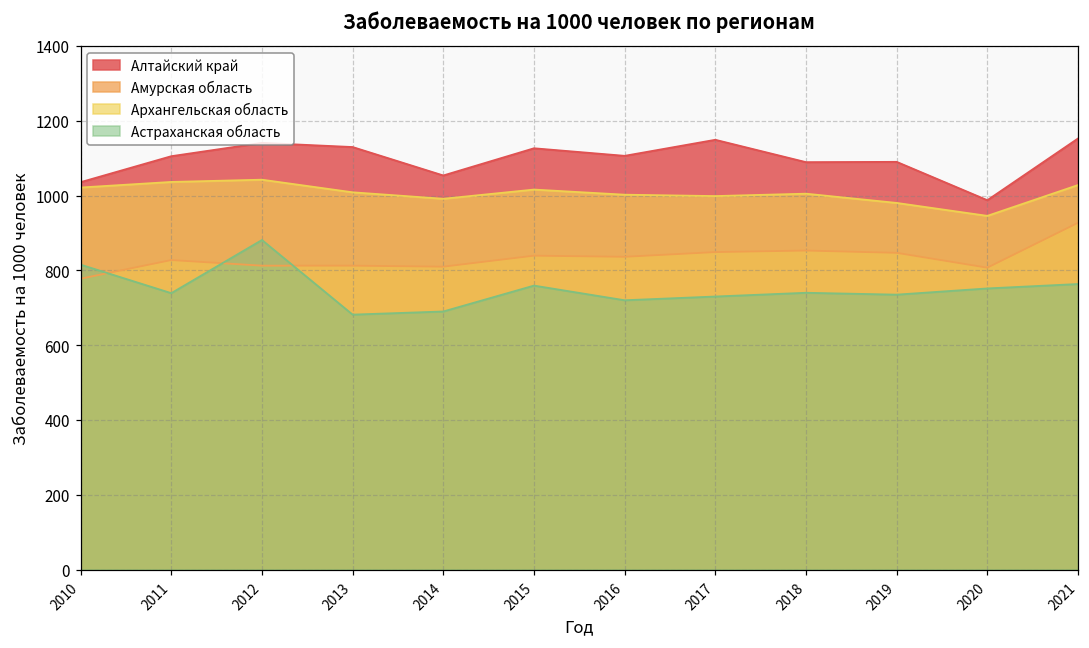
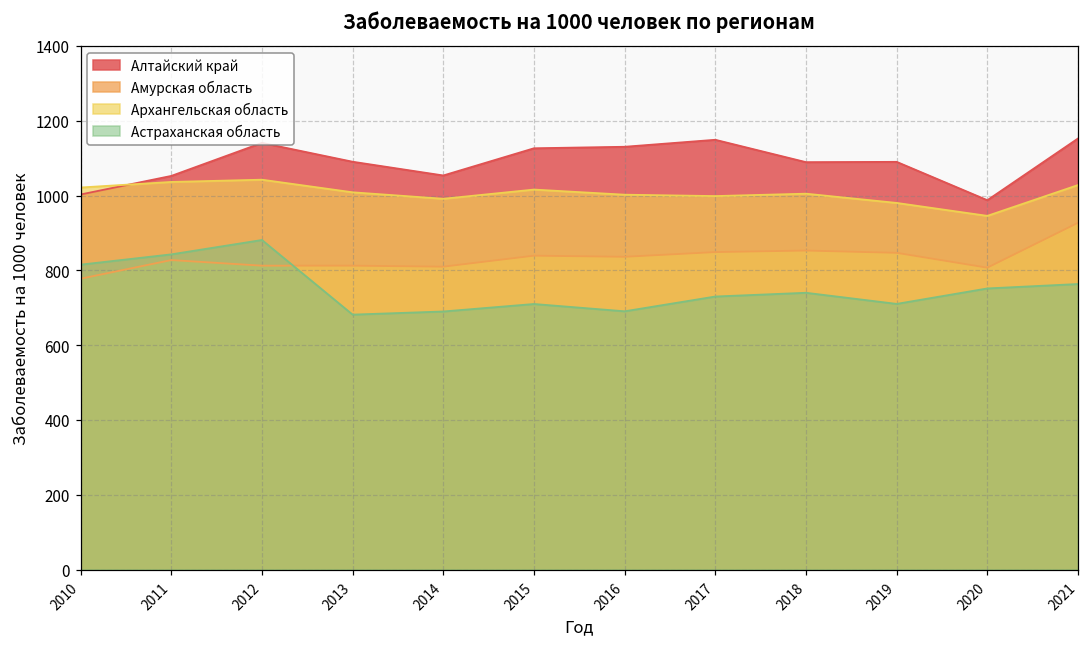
  {
    "Алтайский край": {
-     "2010": 1040,
-     "2011": 1110,
-     "2013": 1130,
+     "2010": 1000,
+     "2011": 1050,
+     "2013": 1090,
      "2014": 1050,
      "2015": 1130,
-     "2016": 1110,
+     "2016": 1130,
      "2017": 1150,
      "2018": 1090,
      "2019": 1090,
      "2020": 990,
      "2021": 1150
    },
    "Астраханская область": {
      "2010": 820,
-     "2011": 740,
+     "2011": 840,
      "2012": 880,
      "2013": 680,
      "2014": 690,
-     "2015": 760,
-     "2016": 720,
+     "2015": 710,
+     "2016": 690,
      "2017": 730,
      "2018": 740,
-     "2019": 740,
+     "2019": 710,
      "2020": 750,
      "2021": 760
    }
  }
